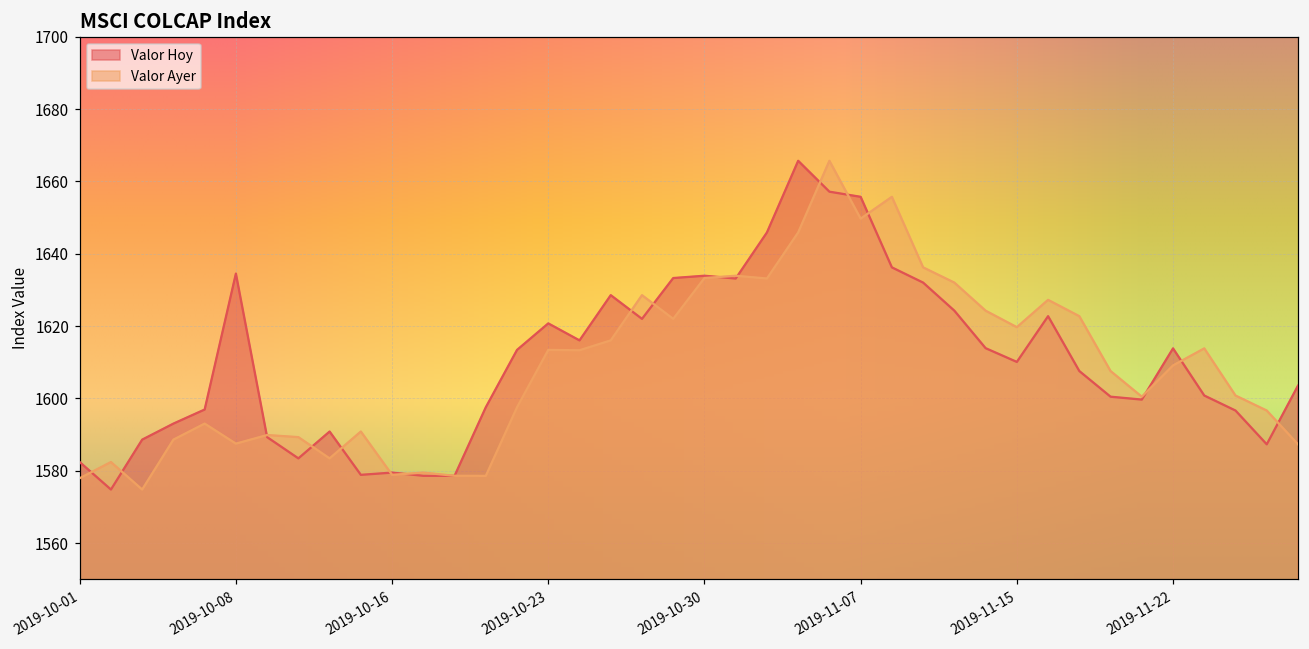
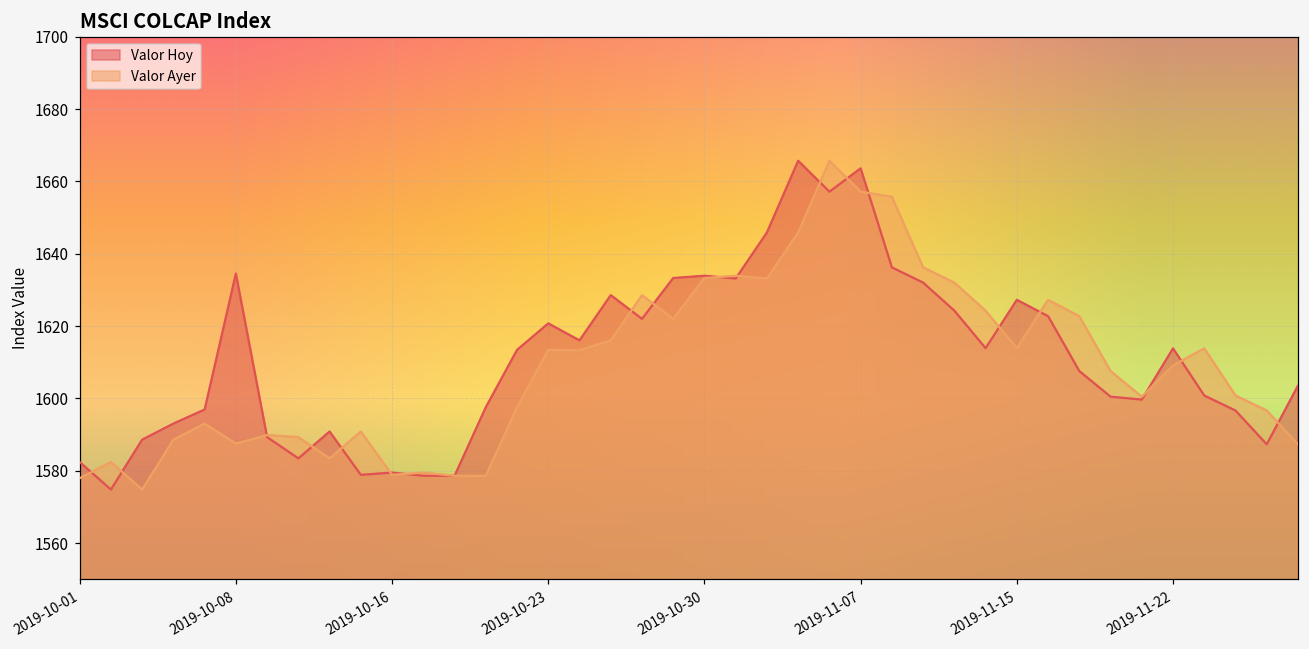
  {
    "Valor Hoy": {
      "2019-10-01": 1582,
      "2019-10-08": 1635,
      "2019-10-23": 1621,
-     "2019-11-07": 1656,
-     "2019-11-15": 1610,
+     "2019-11-07": 1664,
+     "2019-11-15": 1627,
      "2019-11-22": 1614
    },
    "Valor Ayer": {
      "2019-10-01": 1578,
      "2019-10-08": 1588,
      "2019-10-23": 1613,
-     "2019-11-07": 1650,
-     "2019-11-15": 1620,
+     "2019-11-07": 1657,
+     "2019-11-15": 1614,
      "2019-11-22": 1609
    }
  }
